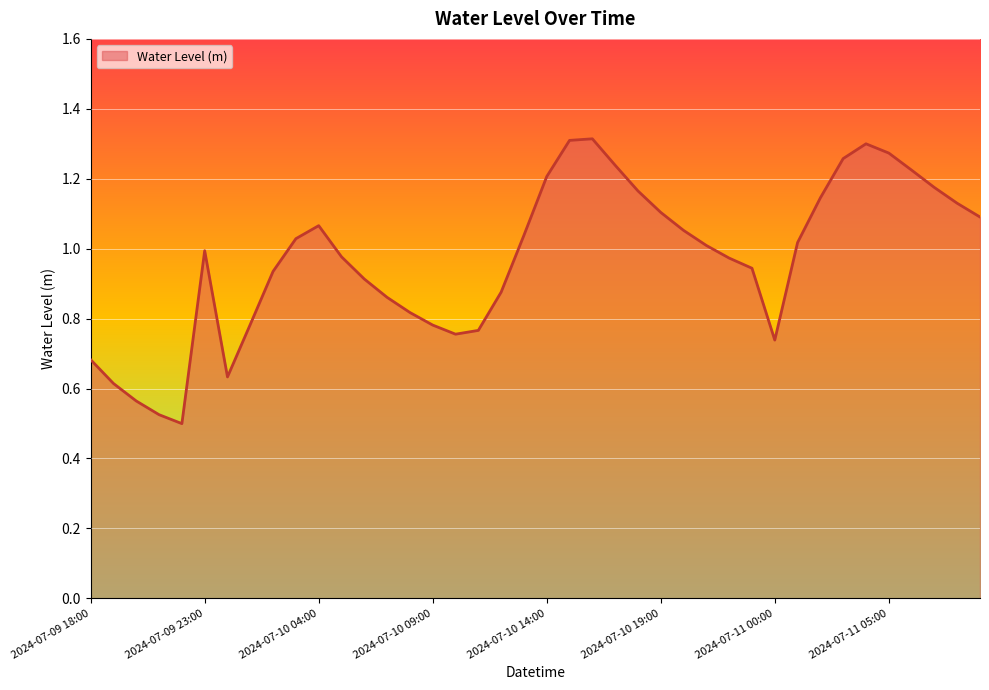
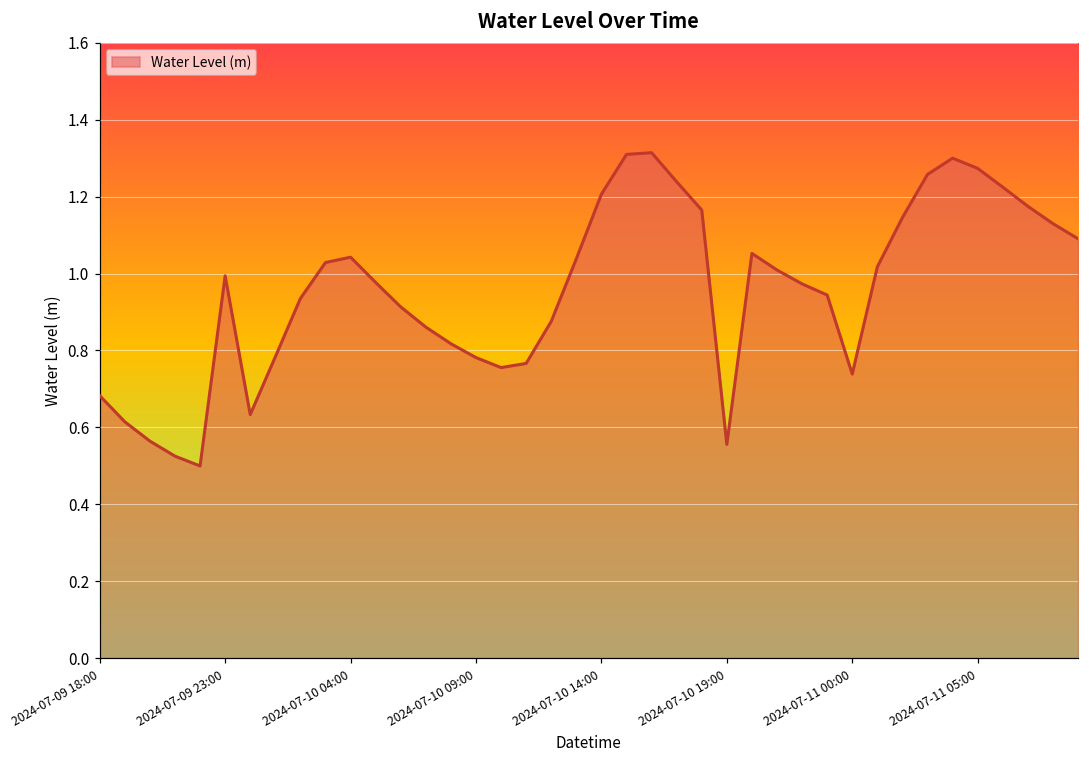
  {
    "2024-07-09 18:00": 0.68,
    "2024-07-09 23:00": 0.99,
-   "2024-07-10 04:00": 1.07,
+   "2024-07-10 04:00": 1.04,
    "2024-07-10 09:00": 0.78,
    "2024-07-10 14:00": 1.21,
-   "2024-07-10 19:00": 1.10,
+   "2024-07-10 19:00": 0.56,
    "2024-07-11 00:00": 0.74,
    "2024-07-11 05:00": 1.27
  }
